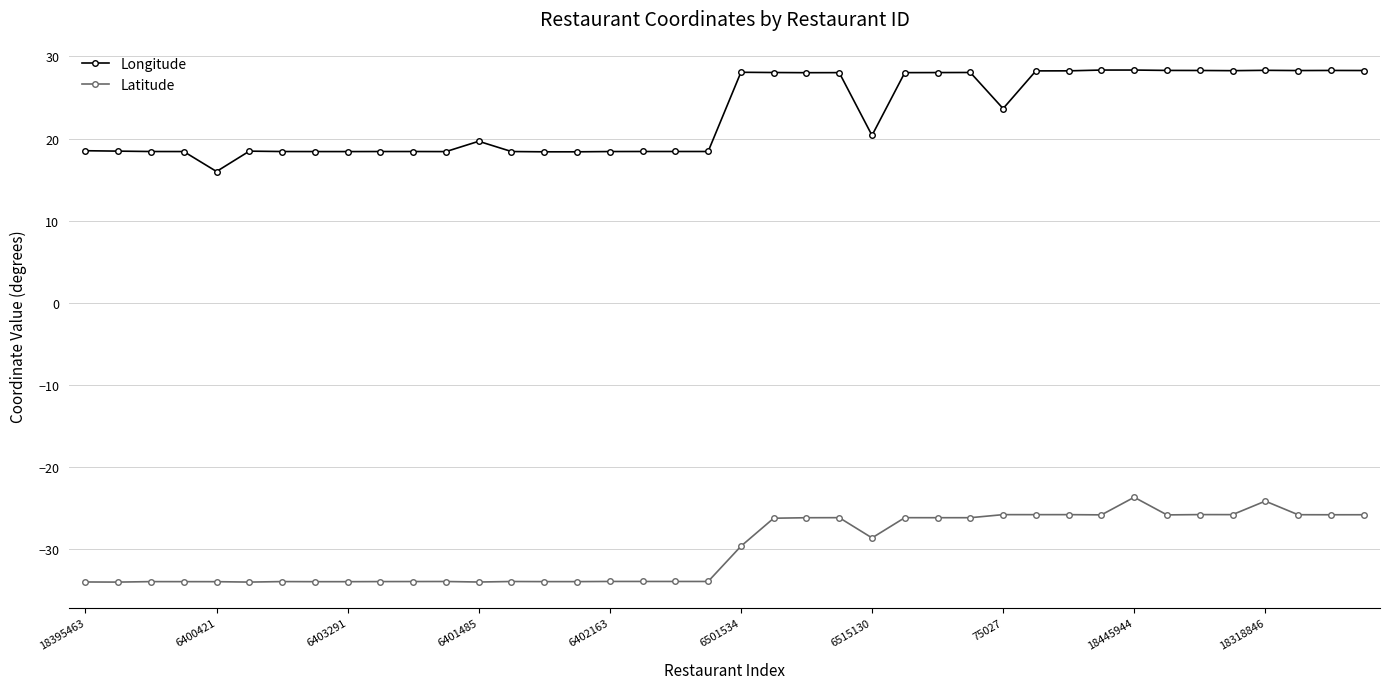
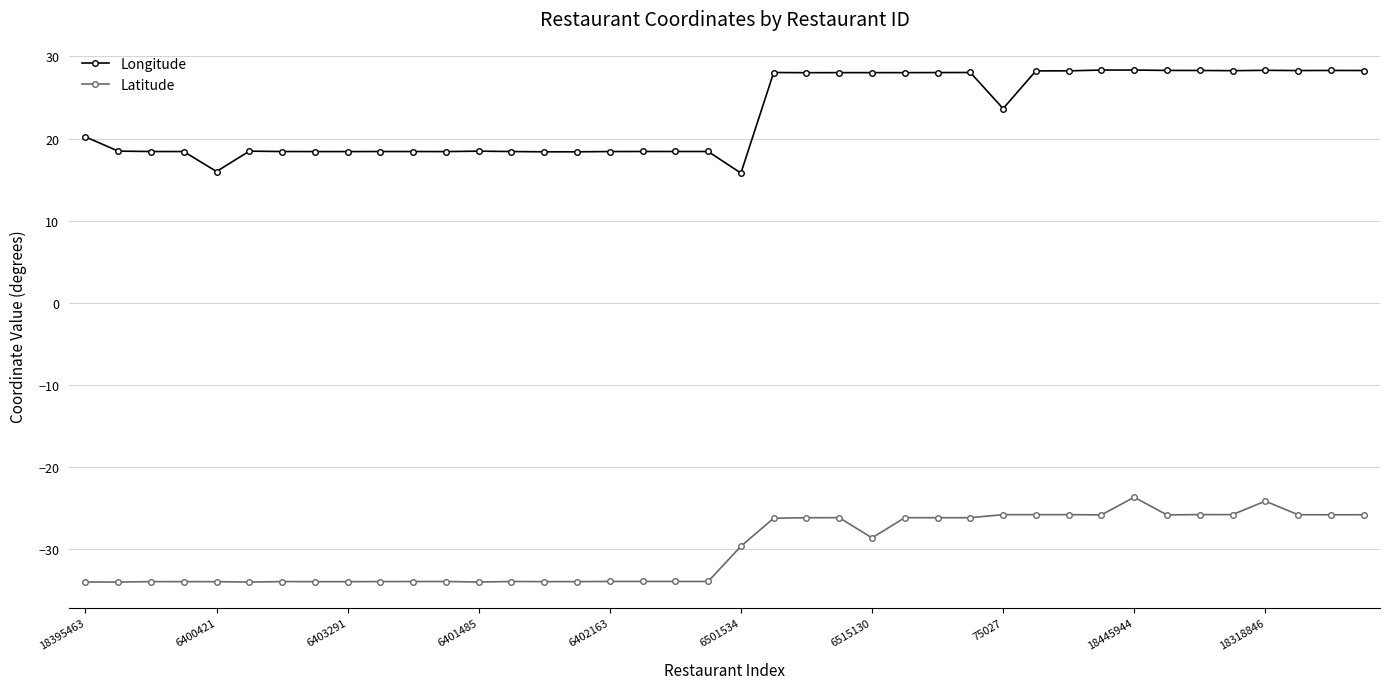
  {
    "Longitude": {
-     "18395463": 19,
+     "18395463": 20,
      "6400421": 16,
      "6403291": 18,
-     "6401485": 20,
+     "6401485": 18,
      "6402163": 18,
-     "6501534": 28,
-     "6515130": 20,
+     "6501534": 16,
+     "6515130": 28,
      "75027": 24,
      "18445944": 28,
      "18318846": 28
    },
    "Latitude": {
      "18395463": -34,
      "6400421": -34,
      "6403291": -34,
      "6401485": -34,
      "6402163": -34,
      "6501534": -30,
      "6515130": -29,
      "75027": -26,
      "18445944": -24,
      "18318846": -24
    }
  }
